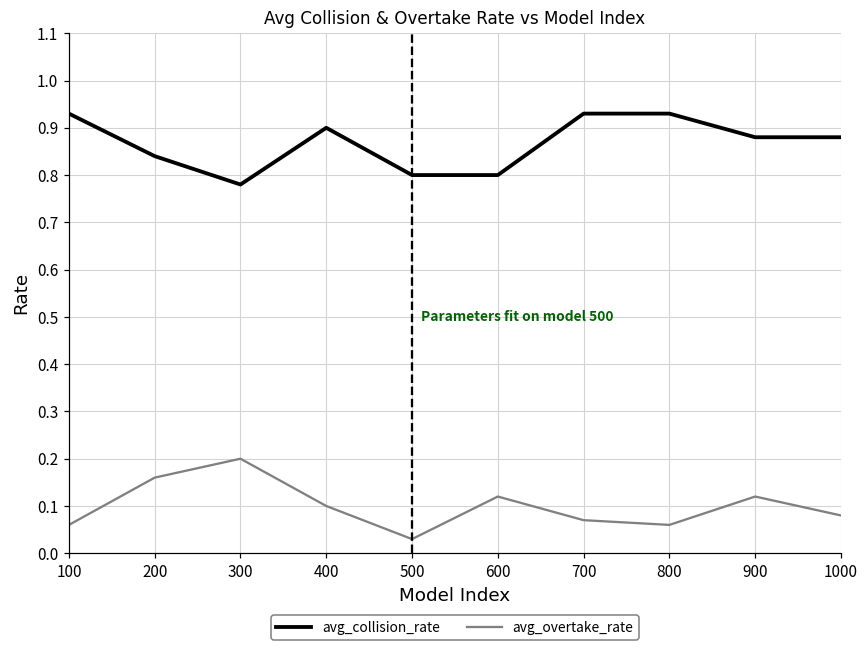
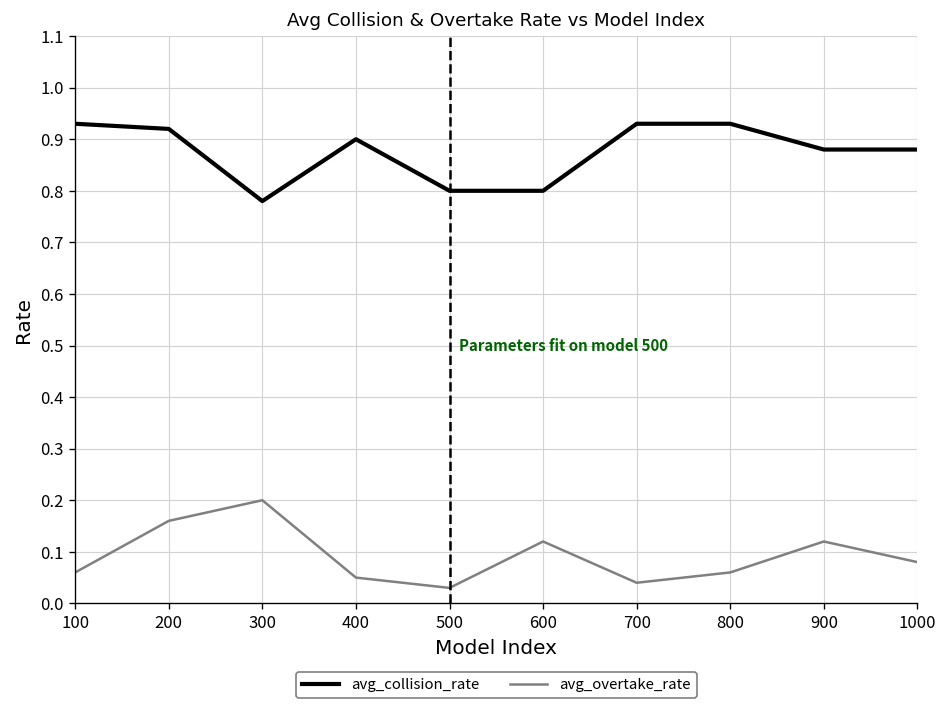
  {
    "avg_collision_rate": {
      "100": 0.93,
-     "200": 0.84,
+     "200": 0.92,
      "300": 0.78,
      "400": 0.90,
      "500": 0.80,
      "600": 0.80,
      "700": 0.93,
      "800": 0.93,
      "900": 0.88,
      "1000": 0.88
    },
    "avg_overtake_rate": {
      "100": 0.06,
      "200": 0.16,
      "300": 0.20,
-     "400": 0.10,
+     "400": 0.05,
      "500": 0.03,
      "600": 0.12,
-     "700": 0.07,
+     "700": 0.04,
      "800": 0.06,
      "900": 0.12,
      "1000": 0.08
    }
  }
